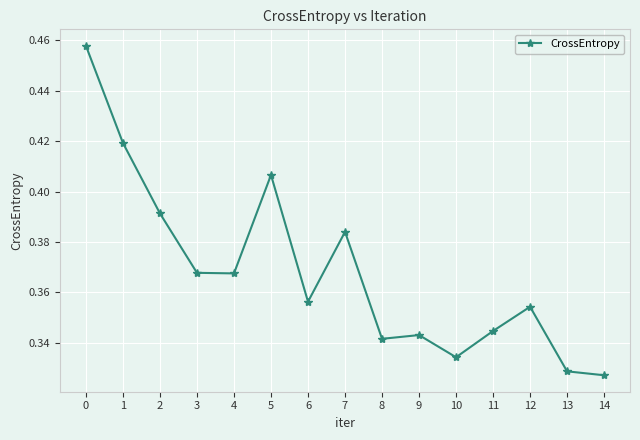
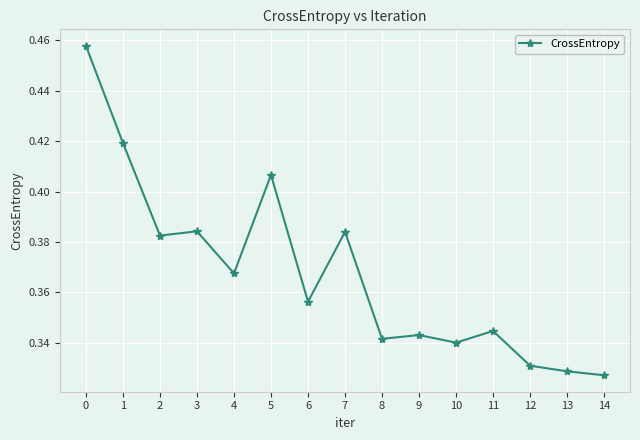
  {
    "0": 0.458,
    "1": 0.419,
-   "2": 0.391,
-   "3": 0.368,
+   "2": 0.383,
+   "3": 0.384,
    "4": 0.368,
    "5": 0.407,
    "6": 0.356,
    "7": 0.384,
    "8": 0.342,
    "9": 0.343,
-   "10": 0.334,
+   "10": 0.340,
    "11": 0.345,
-   "12": 0.354,
+   "12": 0.331,
    "13": 0.329,
    "14": 0.327
  }
